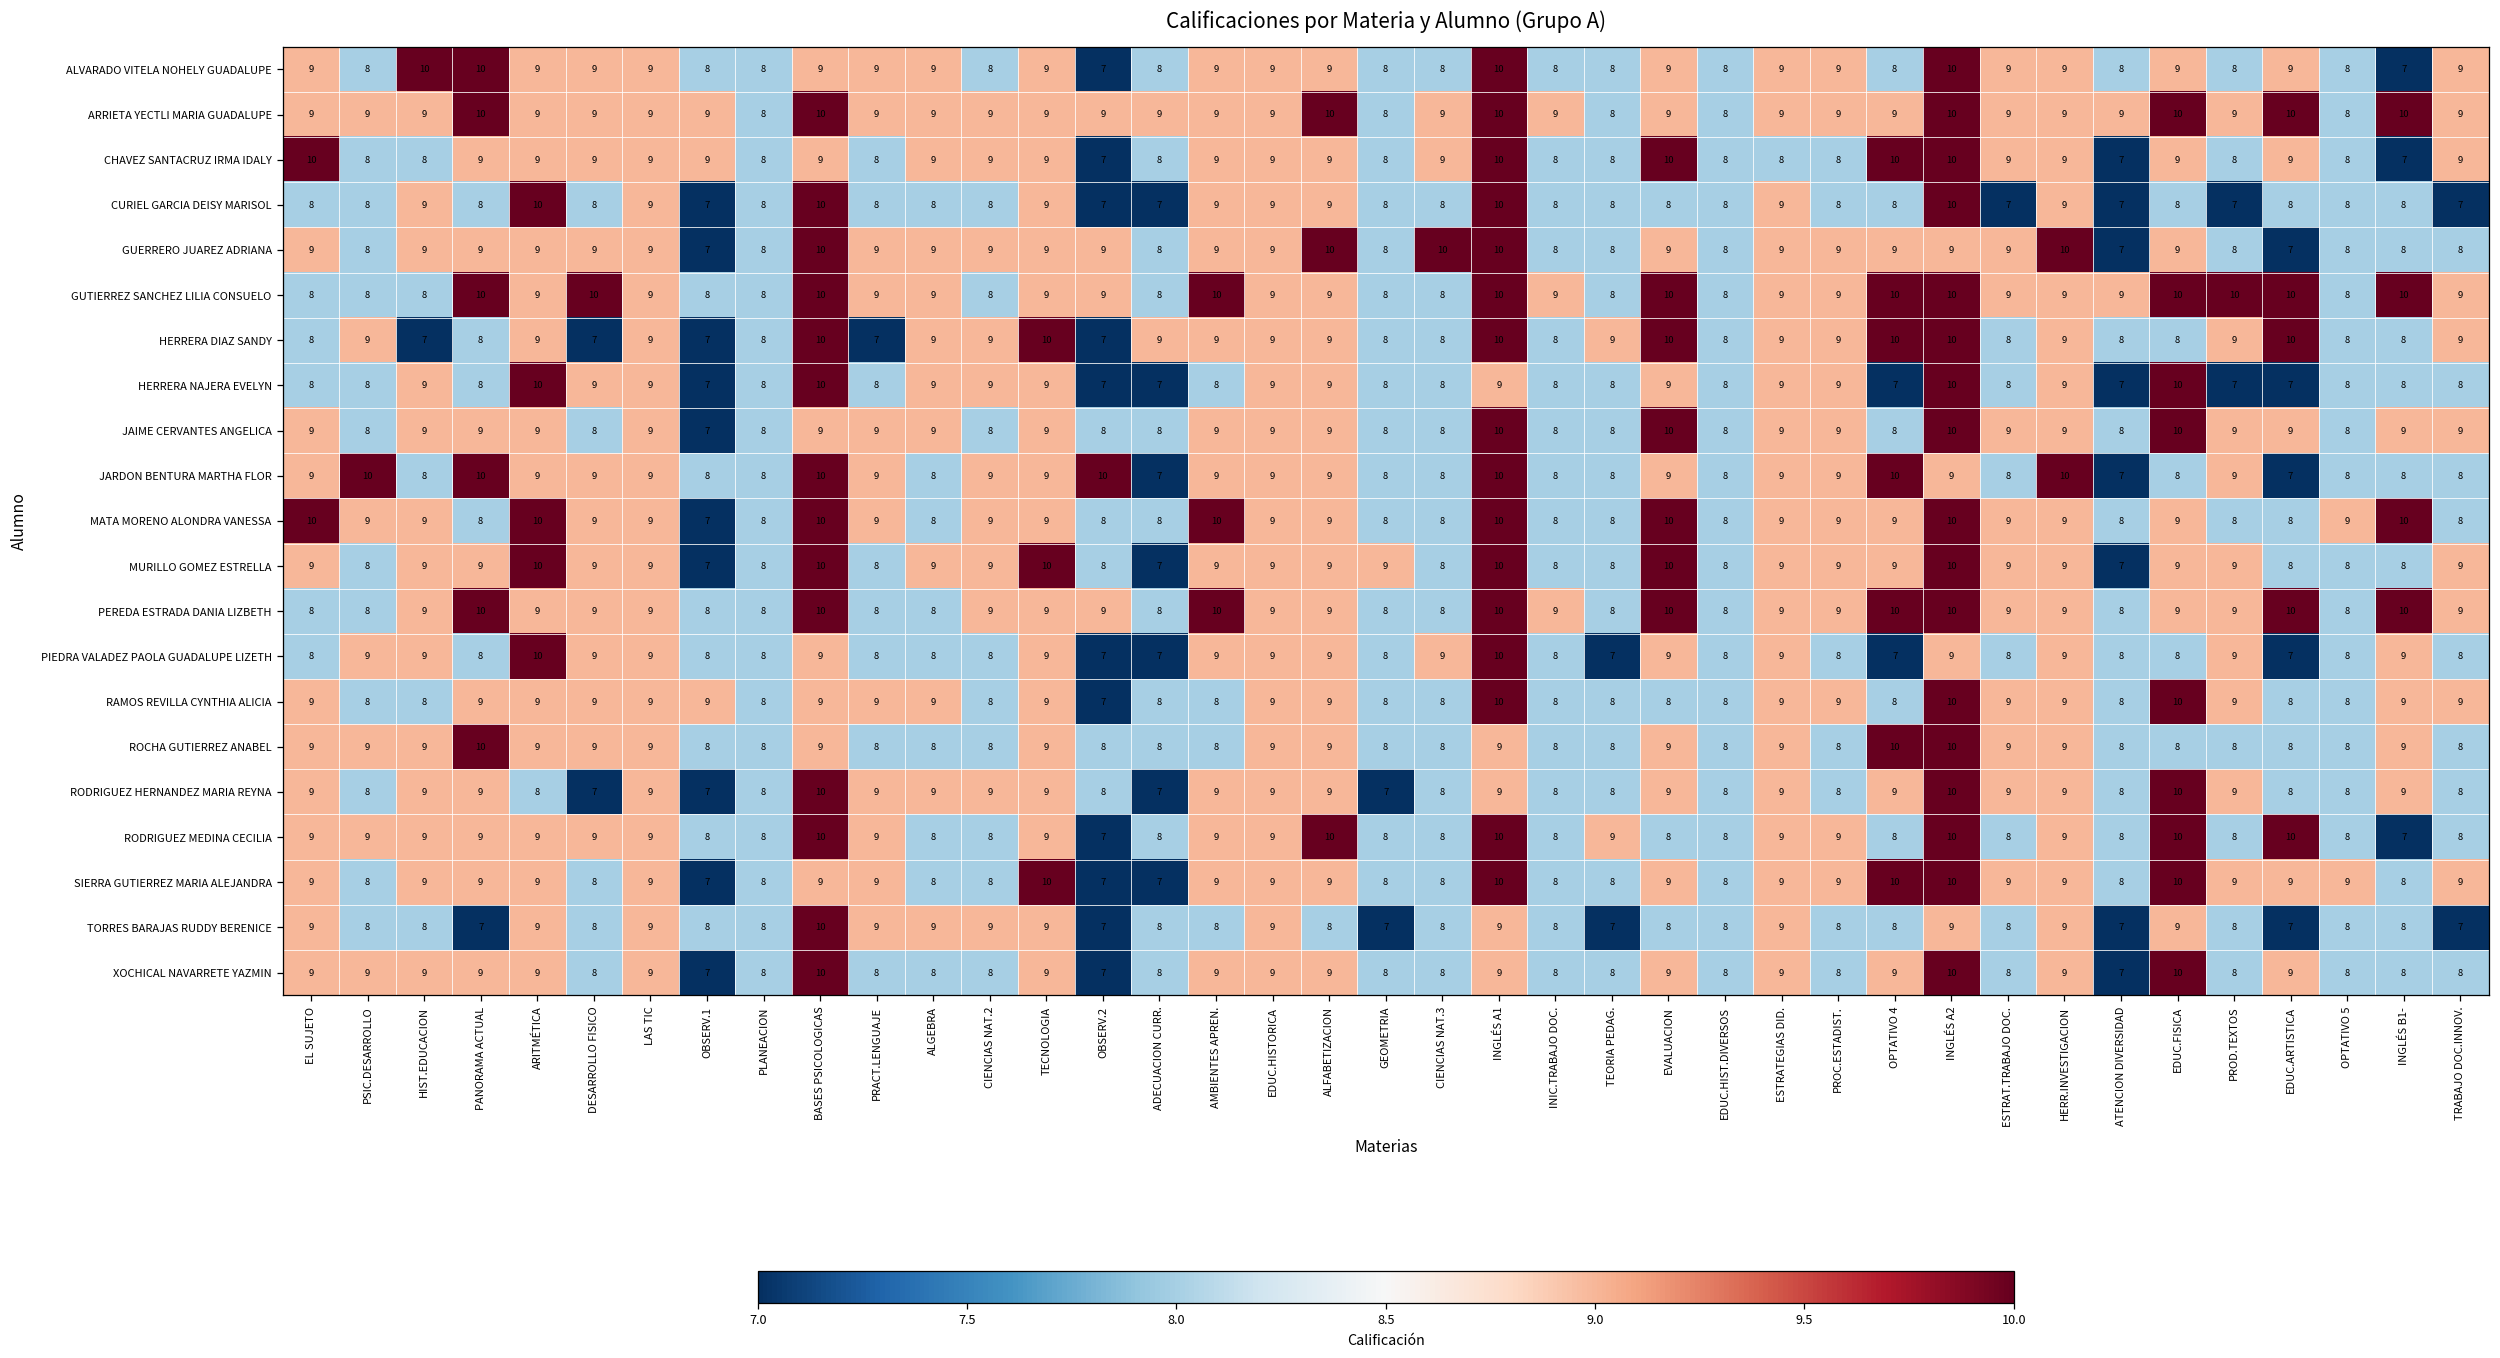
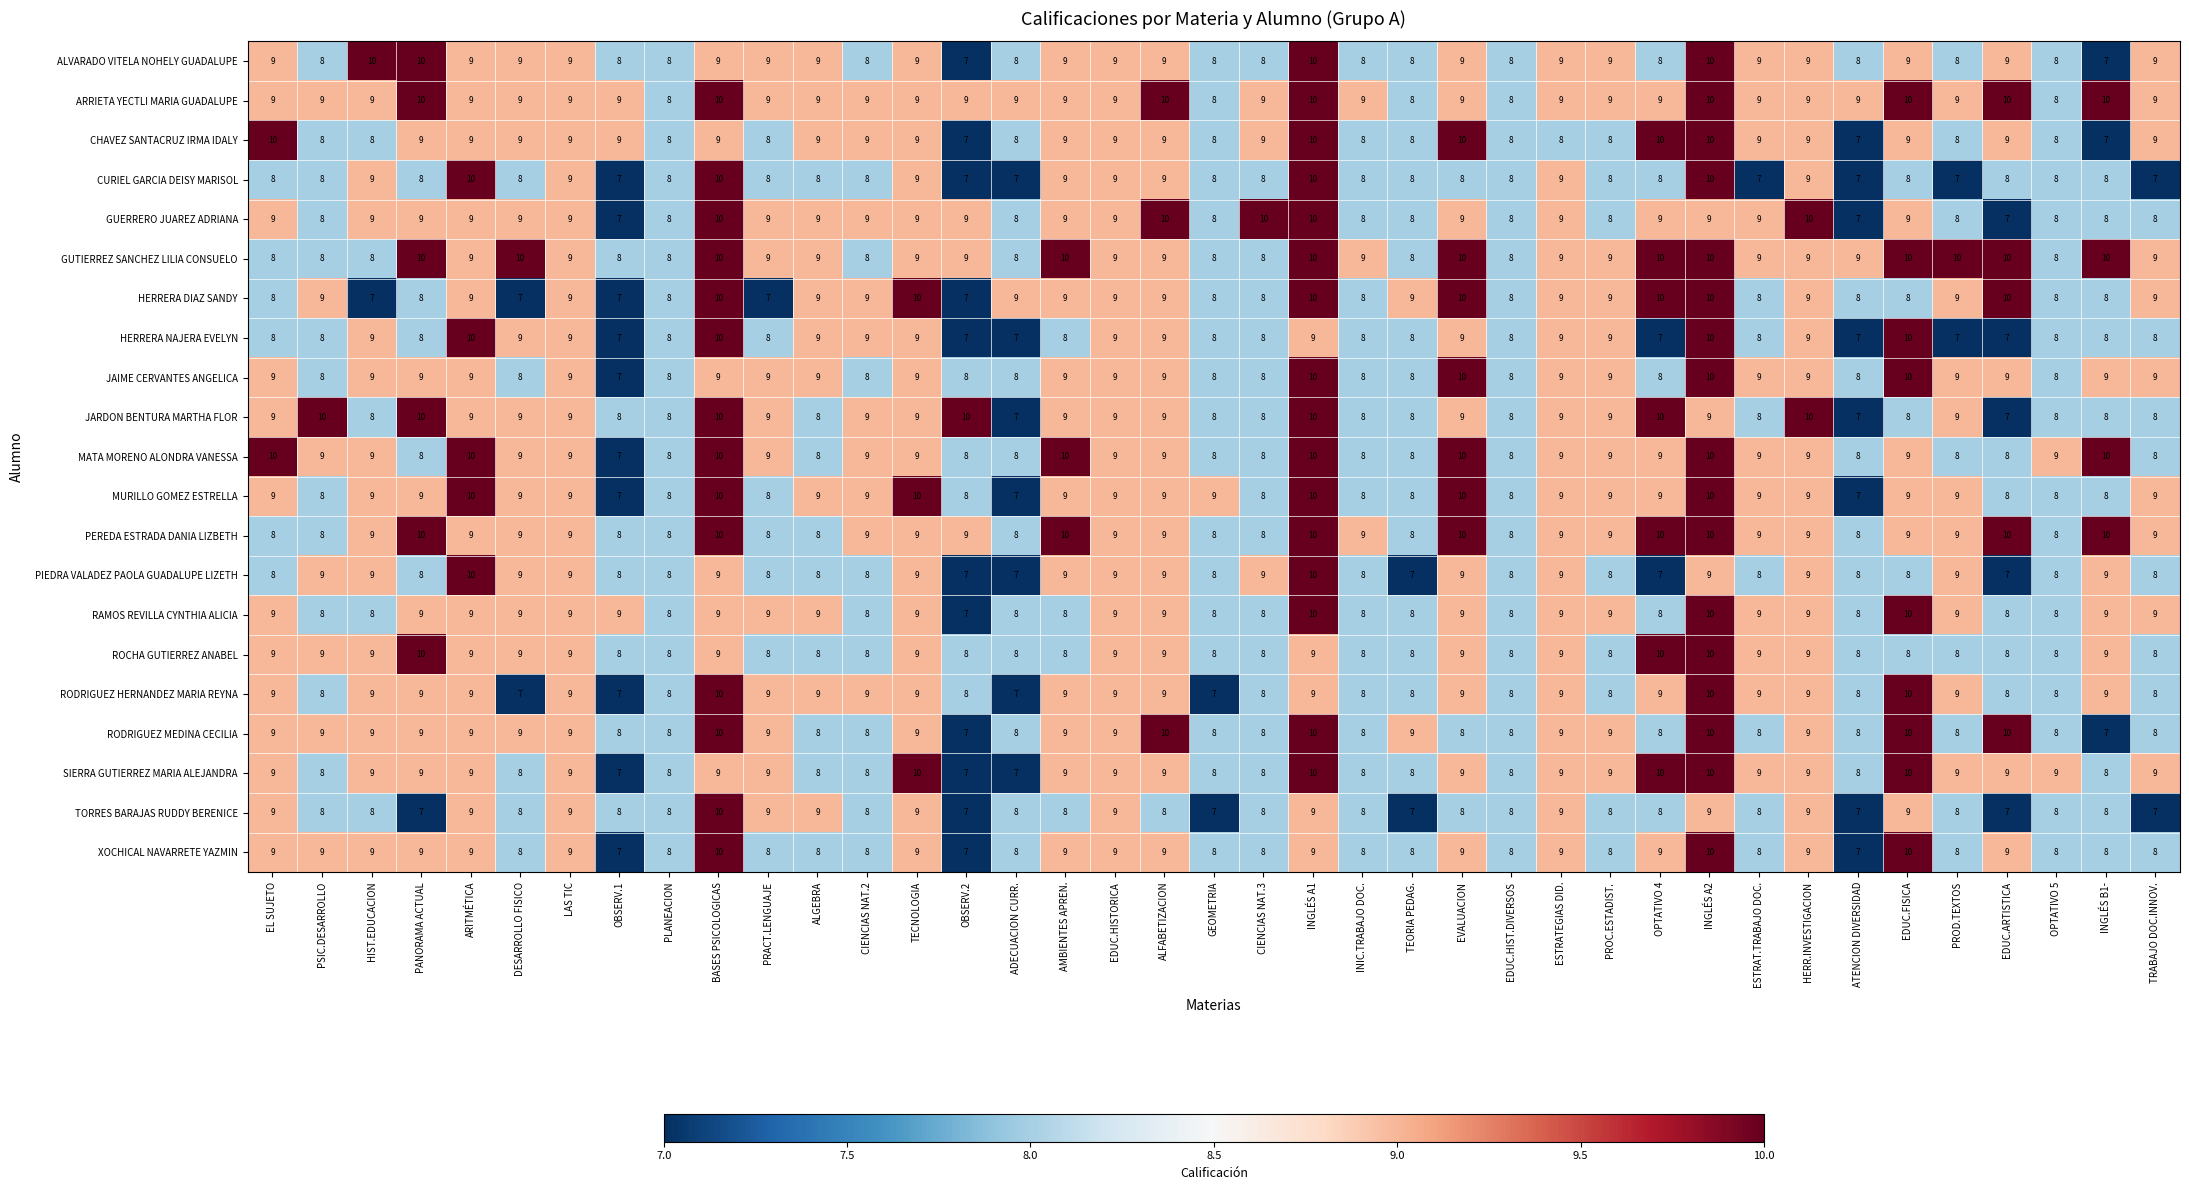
  {
    "GUERRERO JUAREZ ADRIANA": {
      "EL SUJETO": 9,
      "PSIC.DESARROLLO": 8,
      "HIST.EDUCACION": 9,
      "PANORAMA ACTUAL": 9,
      "ARITMÉTICA": 9,
      "DESARROLLO FISICO": 9,
      "LAS TIC": 9,
      "OBSERV.1": 7,
      "PLANEACION": 8,
      "BASES PSICOLOGICAS": 10,
      "PRACT.LENGUAJE": 9,
      "ALGEBRA": 9,
      "CIENCIAS NAT.2": 9,
      "TECNOLOGIA": 9,
      "OBSERV.2": 9,
      "ADECUACION CURR.": 8,
      "AMBIENTES APREN.": 9,
      "EDUC.HISTORICA": 9,
      "ALFABETIZACION": 10,
      "GEOMETRIA": 8,
      "CIENCIAS NAT.3": 10,
      "INGLÉS A1": 10,
      "INIC.TRABAJO DOC.": 8,
      "TEORIA PEDAG.": 8,
      "EVALUACION": 9,
      "EDUC.HIST.DIVERSOS": 8,
      "ESTRATEGIAS DID.": 9,
-     "PROC.ESTADIST.": 9,
+     "PROC.ESTADIST.": 8,
      "OPTATIVO 4": 9,
      "INGLÉS A2": 9,
      "ESTRAT.TRABAJO DOC.": 9,
      "HERR.INVESTIGACION": 10,
      "ATENCION DIVERSIDAD": 7,
      "EDUC.FISICA": 9,
      "PROD.TEXTOS": 8,
      "EDUC.ARTISTICA": 7,
      "OPTATIVO 5": 8,
      "INGLÉS B1-": 8,
      "TRABAJO DOC.INNOV.": 8
    },
    "RAMOS REVILLA CYNTHIA ALICIA": {
      "EL SUJETO": 9,
      "PSIC.DESARROLLO": 8,
      "HIST.EDUCACION": 8,
      "PANORAMA ACTUAL": 9,
      "ARITMÉTICA": 9,
      "DESARROLLO FISICO": 9,
      "LAS TIC": 9,
      "OBSERV.1": 9,
      "PLANEACION": 8,
      "BASES PSICOLOGICAS": 9,
      "PRACT.LENGUAJE": 9,
      "ALGEBRA": 9,
      "CIENCIAS NAT.2": 8,
      "TECNOLOGIA": 9,
      "OBSERV.2": 7,
      "ADECUACION CURR.": 8,
      "AMBIENTES APREN.": 8,
      "EDUC.HISTORICA": 9,
      "ALFABETIZACION": 9,
      "GEOMETRIA": 8,
      "CIENCIAS NAT.3": 8,
      "INGLÉS A1": 10,
      "INIC.TRABAJO DOC.": 8,
      "TEORIA PEDAG.": 8,
-     "EVALUACION": 8,
+     "EVALUACION": 9,
      "EDUC.HIST.DIVERSOS": 8,
      "ESTRATEGIAS DID.": 9,
      "PROC.ESTADIST.": 9,
      "OPTATIVO 4": 8,
      "INGLÉS A2": 10,
      "ESTRAT.TRABAJO DOC.": 9,
      "HERR.INVESTIGACION": 9,
      "ATENCION DIVERSIDAD": 8,
      "EDUC.FISICA": 10,
      "PROD.TEXTOS": 9,
      "EDUC.ARTISTICA": 8,
      "OPTATIVO 5": 8,
      "INGLÉS B1-": 9,
      "TRABAJO DOC.INNOV.": 9
    },
    "RODRIGUEZ HERNANDEZ MARIA REYNA": {
      "EL SUJETO": 9,
      "PSIC.DESARROLLO": 8,
      "HIST.EDUCACION": 9,
      "PANORAMA ACTUAL": 9,
-     "ARITMÉTICA": 8,
+     "ARITMÉTICA": 9,
      "DESARROLLO FISICO": 7,
      "LAS TIC": 9,
      "OBSERV.1": 7,
      "PLANEACION": 8,
      "BASES PSICOLOGICAS": 10,
      "PRACT.LENGUAJE": 9,
      "ALGEBRA": 9,
      "CIENCIAS NAT.2": 9,
      "TECNOLOGIA": 9,
      "OBSERV.2": 8,
      "ADECUACION CURR.": 7,
      "AMBIENTES APREN.": 9,
      "EDUC.HISTORICA": 9,
      "ALFABETIZACION": 9,
      "GEOMETRIA": 7,
      "CIENCIAS NAT.3": 8,
      "INGLÉS A1": 9,
      "INIC.TRABAJO DOC.": 8,
      "TEORIA PEDAG.": 8,
      "EVALUACION": 9,
      "EDUC.HIST.DIVERSOS": 8,
      "ESTRATEGIAS DID.": 9,
      "PROC.ESTADIST.": 8,
      "OPTATIVO 4": 9,
      "INGLÉS A2": 10,
      "ESTRAT.TRABAJO DOC.": 9,
      "HERR.INVESTIGACION": 9,
      "ATENCION DIVERSIDAD": 8,
      "EDUC.FISICA": 10,
      "PROD.TEXTOS": 9,
      "EDUC.ARTISTICA": 8,
      "OPTATIVO 5": 8,
      "INGLÉS B1-": 9,
      "TRABAJO DOC.INNOV.": 8
    },
    "TORRES BARAJAS RUDDY BERENICE": {
      "EL SUJETO": 9,
      "PSIC.DESARROLLO": 8,
      "HIST.EDUCACION": 8,
      "PANORAMA ACTUAL": 7,
      "ARITMÉTICA": 9,
      "DESARROLLO FISICO": 8,
      "LAS TIC": 9,
      "OBSERV.1": 8,
      "PLANEACION": 8,
      "BASES PSICOLOGICAS": 10,
      "PRACT.LENGUAJE": 9,
      "ALGEBRA": 9,
-     "CIENCIAS NAT.2": 9,
+     "CIENCIAS NAT.2": 8,
      "TECNOLOGIA": 9,
      "OBSERV.2": 7,
      "ADECUACION CURR.": 8,
      "AMBIENTES APREN.": 8,
      "EDUC.HISTORICA": 9,
      "ALFABETIZACION": 8,
      "GEOMETRIA": 7,
      "CIENCIAS NAT.3": 8,
      "INGLÉS A1": 9,
      "INIC.TRABAJO DOC.": 8,
      "TEORIA PEDAG.": 7,
      "EVALUACION": 8,
      "EDUC.HIST.DIVERSOS": 8,
      "ESTRATEGIAS DID.": 9,
      "PROC.ESTADIST.": 8,
      "OPTATIVO 4": 8,
      "INGLÉS A2": 9,
      "ESTRAT.TRABAJO DOC.": 8,
      "HERR.INVESTIGACION": 9,
      "ATENCION DIVERSIDAD": 7,
      "EDUC.FISICA": 9,
      "PROD.TEXTOS": 8,
      "EDUC.ARTISTICA": 7,
      "OPTATIVO 5": 8,
      "INGLÉS B1-": 8,
      "TRABAJO DOC.INNOV.": 7
    }
  }
